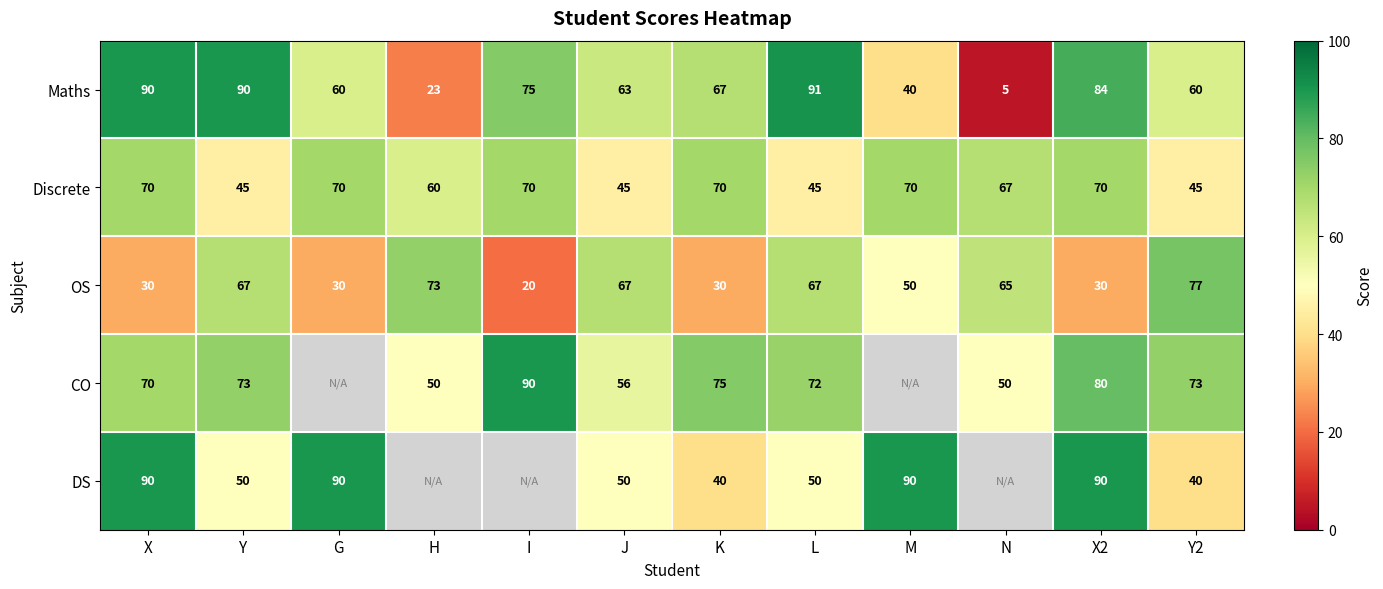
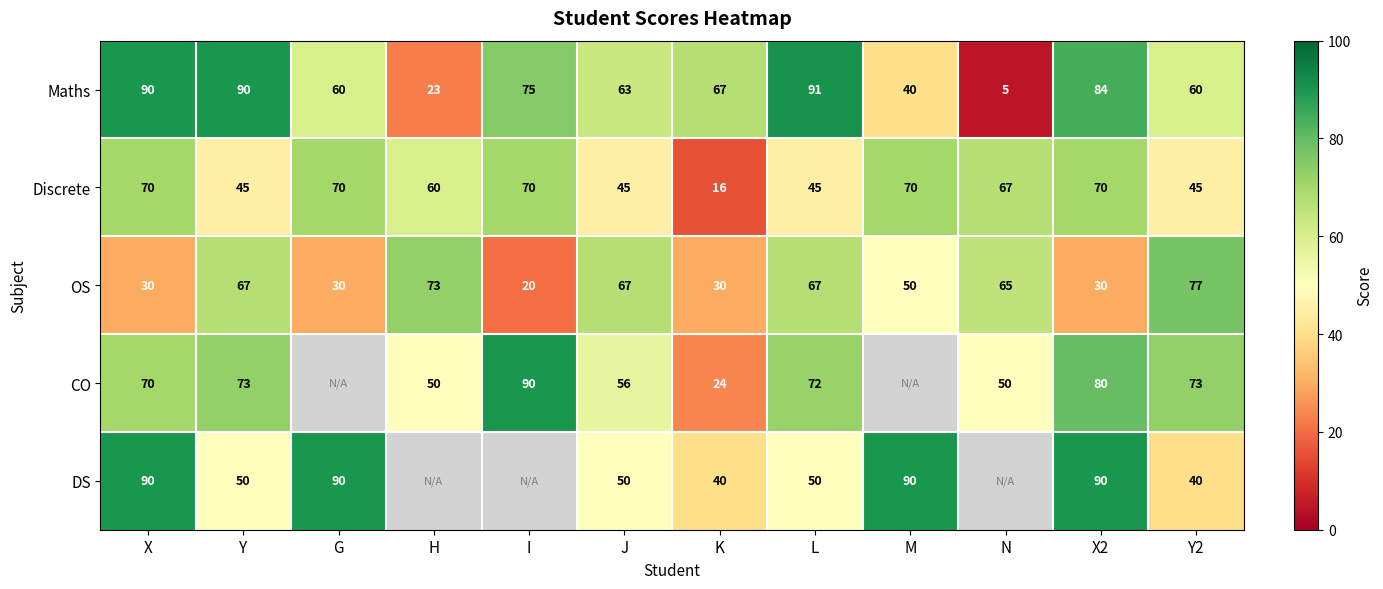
  {
    "Maths": {
      "X": 90,
      "Y": 90,
      "G": 60,
      "H": 23,
      "I": 75,
      "J": 63,
      "K": 67,
      "L": 91,
      "M": 40,
      "N": 5,
      "X2": 84,
      "Y2": 60
    },
    "Discrete": {
      "X": 70,
      "Y": 45,
      "G": 70,
      "H": 60,
      "I": 70,
      "J": 45,
-     "K": 70,
+     "K": 16,
      "L": 45,
      "M": 70,
      "N": 67,
      "X2": 70,
      "Y2": 45
    },
    "OS": {
      "X": 30,
      "Y": 67,
      "G": 30,
      "H": 73,
      "I": 20,
      "J": 67,
      "K": 30,
      "L": 67,
      "M": 50,
      "N": 65,
      "X2": 30,
      "Y2": 77
    },
    "CO": {
      "X": 70,
      "Y": 73,
      "H": 50,
      "I": 90,
      "J": 56,
-     "K": 75,
+     "K": 24,
      "L": 72,
      "N": 50,
      "X2": 80,
      "Y2": 73
    },
    "DS": {
      "X": 90,
      "Y": 50,
      "G": 90,
      "J": 50,
      "K": 40,
      "L": 50,
      "M": 90,
      "X2": 90,
      "Y2": 40
    }
  }
